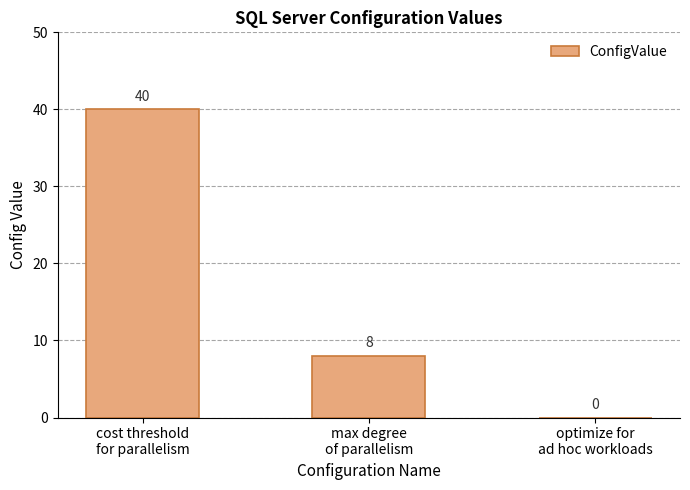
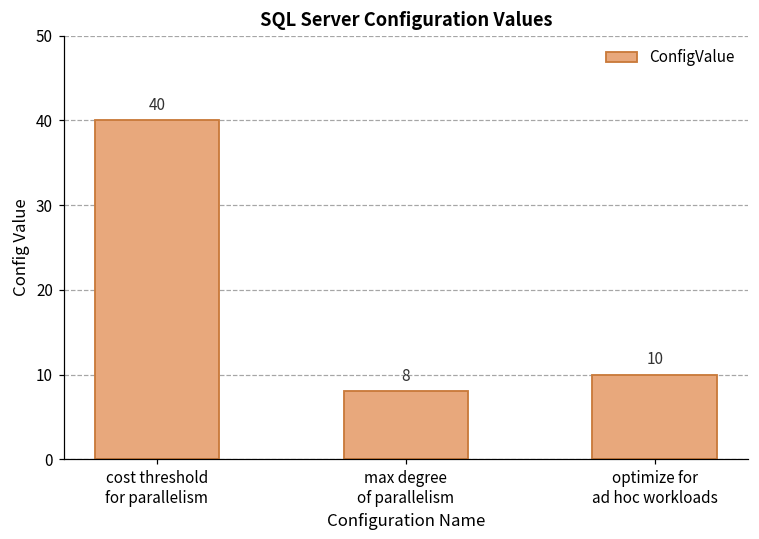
  {
    "cost threshold for parallelism": 40,
    "max degree of parallelism": 8,
-   "optimize for ad hoc workloads": 0
+   "optimize for ad hoc workloads": 10
  }
